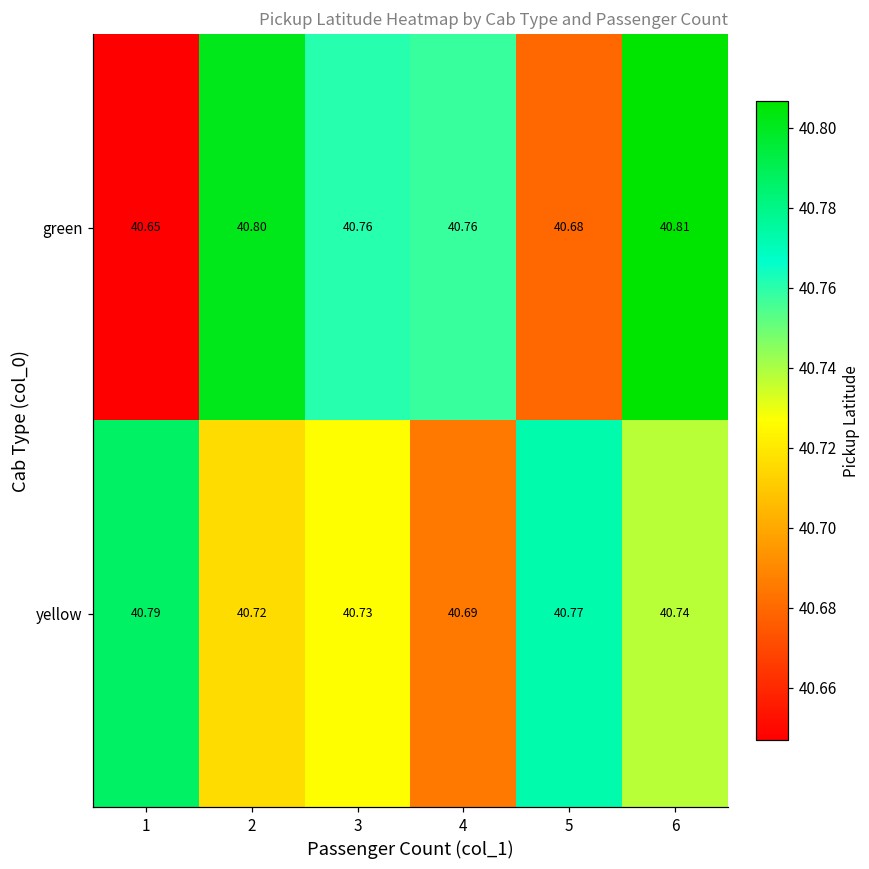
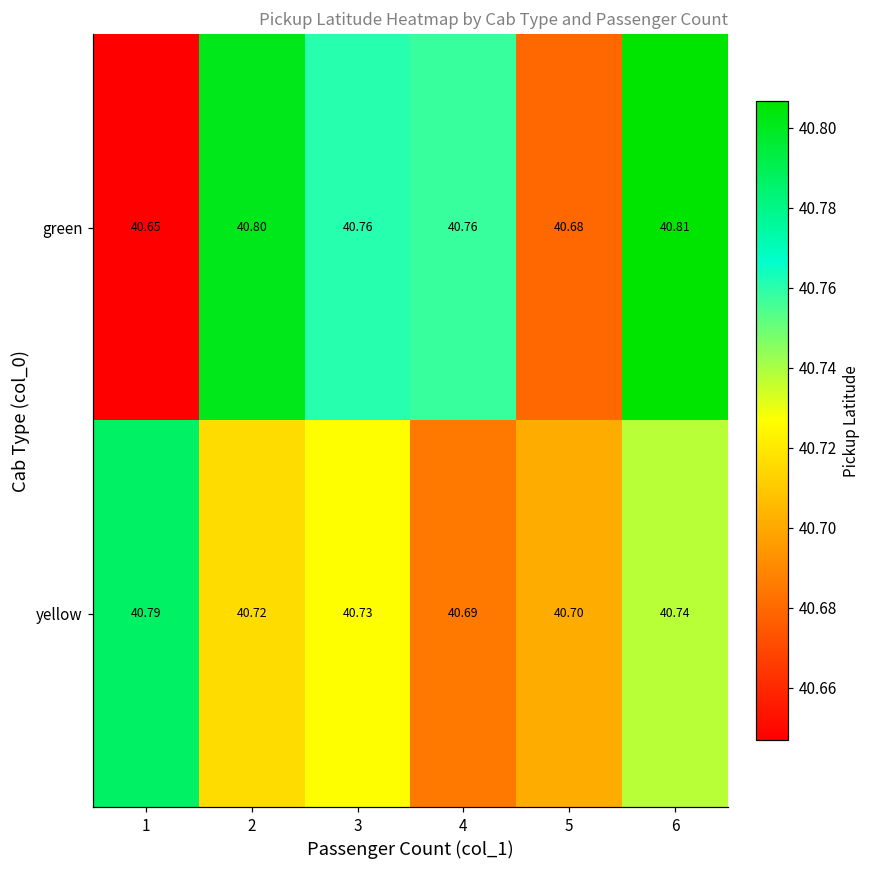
  {
    "green": {
      "1": 40.65,
      "2": 40.80,
      "3": 40.76,
      "4": 40.76,
      "5": 40.68,
      "6": 40.81
    },
    "yellow": {
      "1": 40.79,
      "2": 40.72,
      "3": 40.73,
      "4": 40.69,
-     "5": 40.77,
+     "5": 40.70,
      "6": 40.74
    }
  }
